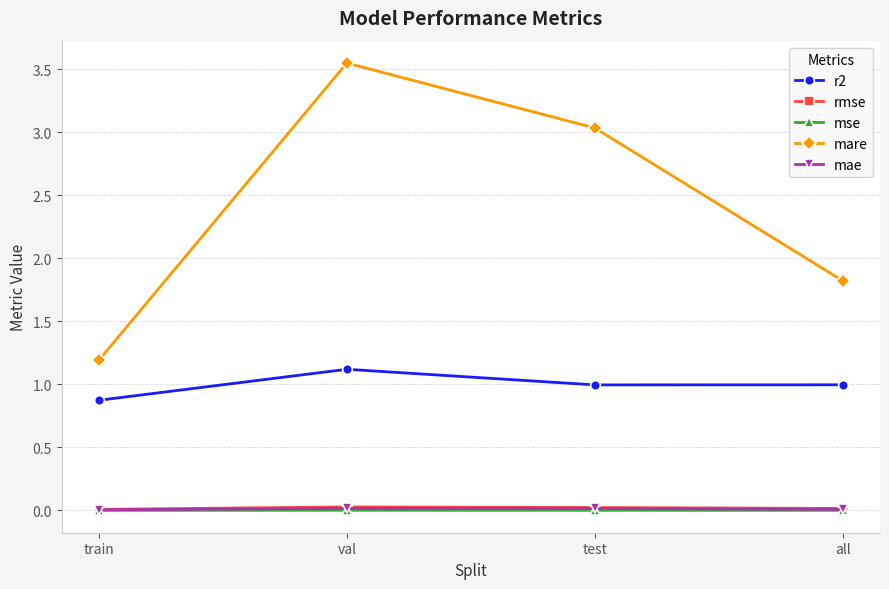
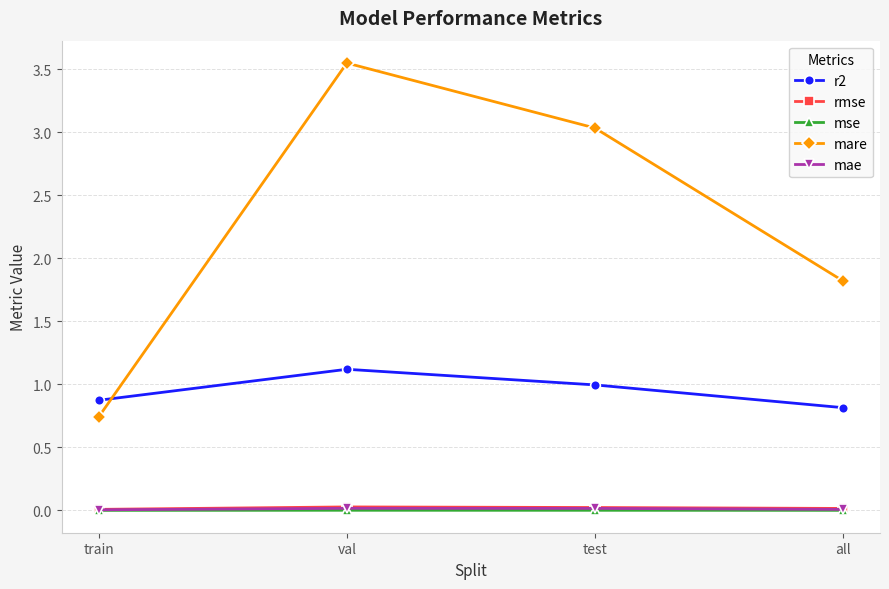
  {
    "r2": {
      "train": 0.87,
      "val": 1.12,
      "test": 1.00,
-     "all": 1.00
+     "all": 0.81
    },
    "mare": {
-     "train": 1.19,
+     "train": 0.74,
      "val": 3.55,
      "test": 3.03,
      "all": 1.82
    }
  }
